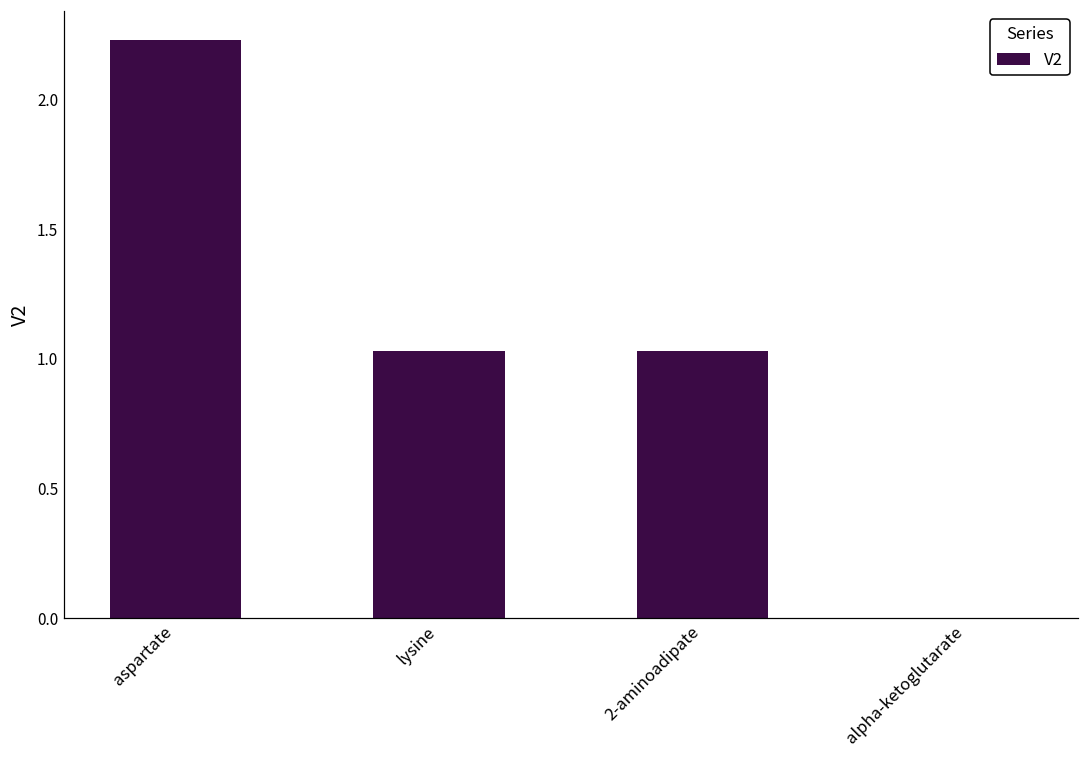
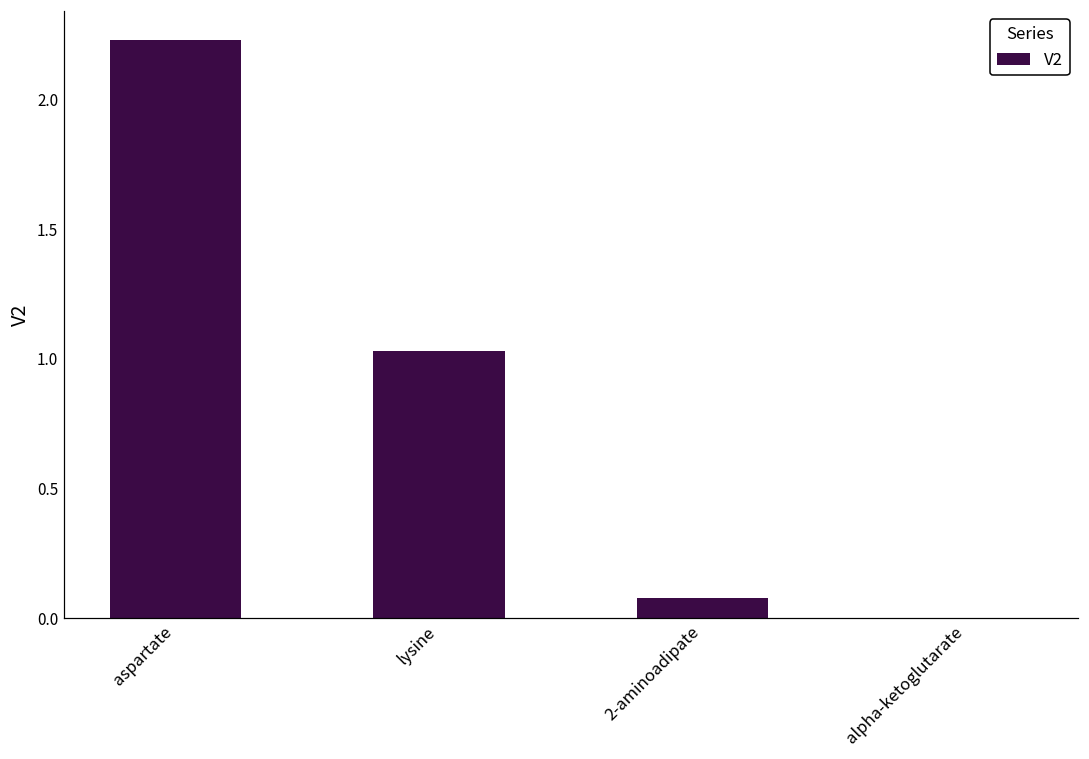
  {
    "aspartate": 2.23,
    "lysine": 1.03,
-   "2-aminoadipate": 1.03,
+   "2-aminoadipate": 0.08,
    "alpha-ketoglutarate": 0.00
  }
